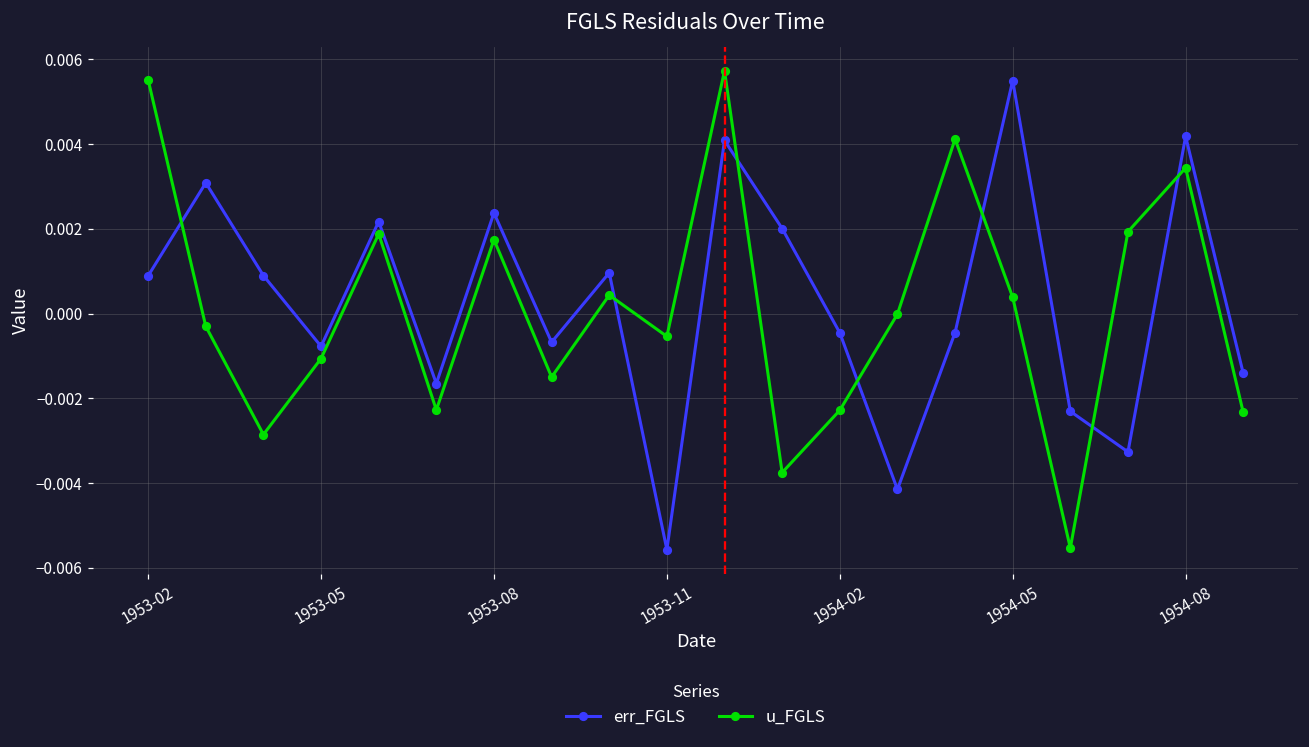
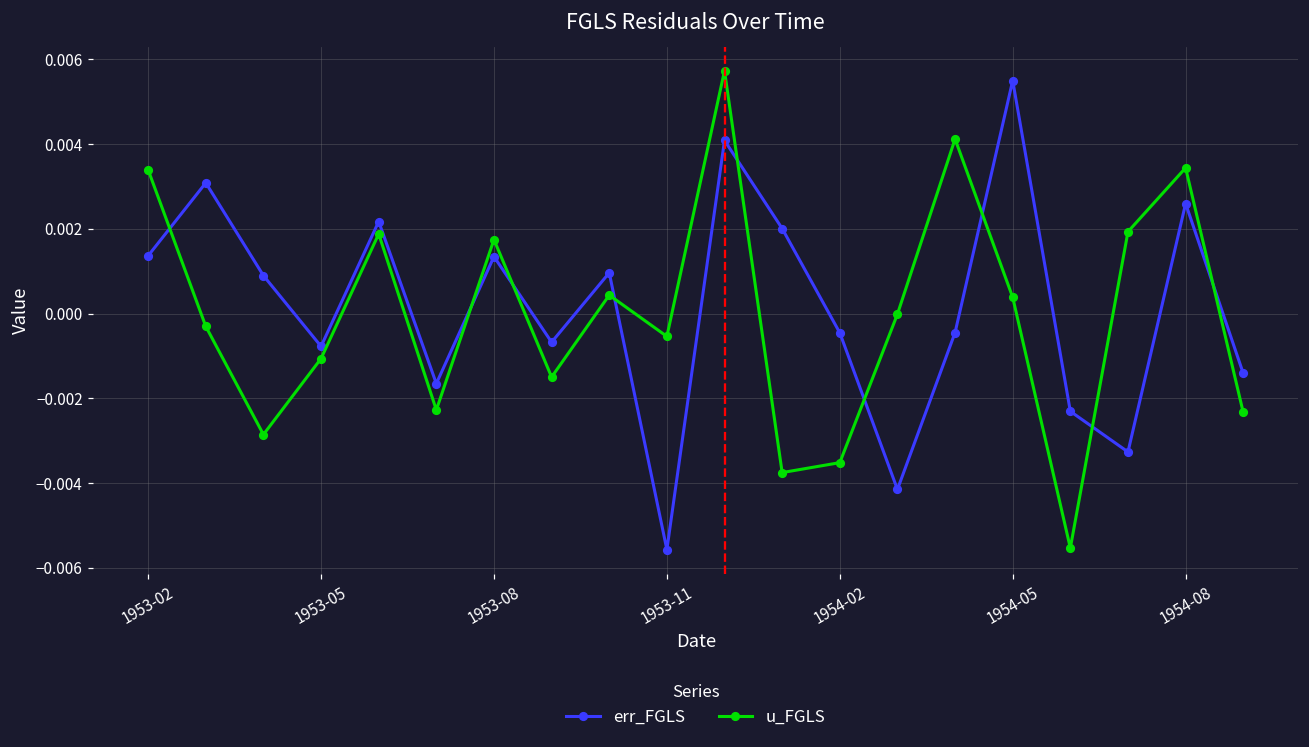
  {
    "err_FGLS": {
-     "1953-02": 0.0009,
+     "1953-02": 0.0014,
      "1953-05": -0.0008,
-     "1953-08": 0.0024,
+     "1953-08": 0.0013,
      "1953-11": -0.0056,
      "1954-02": -0.0005,
      "1954-05": 0.0055,
-     "1954-08": 0.0042
+     "1954-08": 0.0026
    },
    "u_FGLS": {
-     "1953-02": 0.0055,
+     "1953-02": 0.0034,
      "1953-05": -0.0011,
      "1953-08": 0.0017,
      "1953-11": -0.0005,
-     "1954-02": -0.0023,
+     "1954-02": -0.0035,
      "1954-05": 0.0004,
      "1954-08": 0.0034
    }
  }
